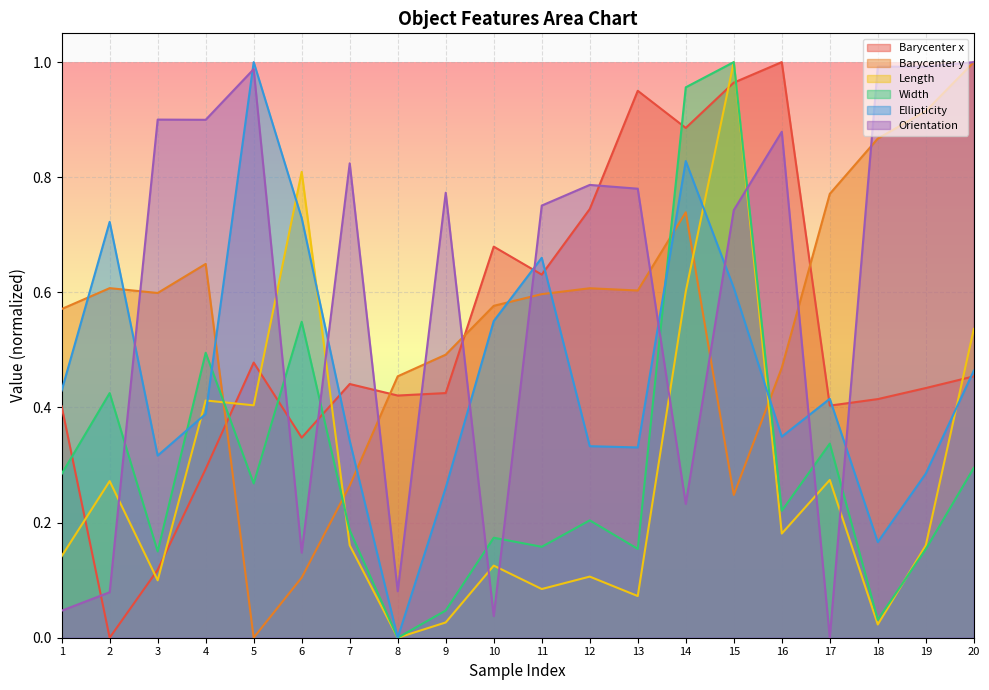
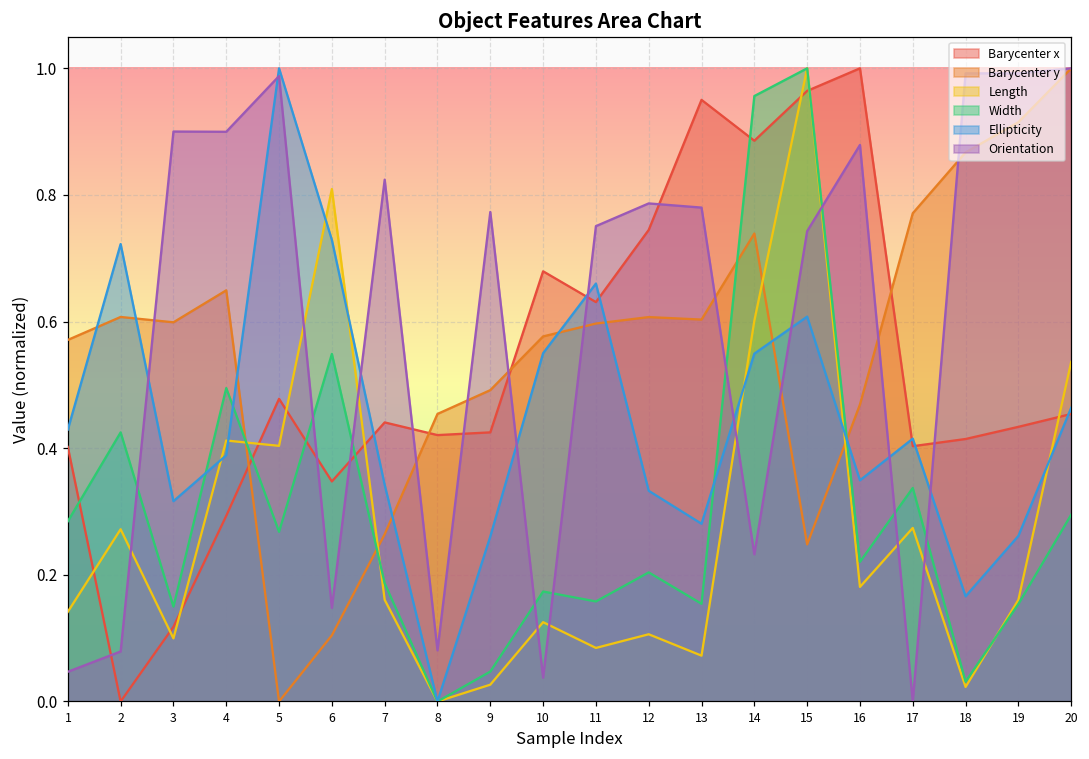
  {
    "Width": {
      "1": 0.28,
      "2": 0.43,
      "3": 0.15,
      "4": 0.50,
      "5": 0.27,
      "6": 0.55,
      "7": 0.19,
      "9": 0.05,
      "10": 0.17,
      "11": 0.16,
      "12": 0.20,
      "13": 0.15,
      "14": 0.96,
      "16": 0.22,
      "17": 0.34,
      "18": 0.03,
      "19": 0.15,
      "20": 0.30
    },
    "Ellipticity": {
      "1": 0.43,
      "2": 0.72,
      "3": 0.32,
      "4": 0.39,
      "5": 1.00,
      "6": 0.73,
      "7": 0.34,
      "9": 0.26,
      "10": 0.55,
      "11": 0.66,
      "12": 0.33,
-     "13": 0.33,
-     "14": 0.83,
+     "13": 0.28,
+     "14": 0.55,
      "15": 0.61,
      "16": 0.35,
      "17": 0.42,
      "18": 0.17,
-     "19": 0.29,
+     "19": 0.26,
      "20": 0.46
    },
    "Orientation": {
      "1": 0.05,
      "2": 0.08,
      "3": 0.90,
      "4": 0.90,
      "5": 0.99,
      "6": 0.15,
      "7": 0.82,
      "8": 0.08,
      "9": 0.77,
      "10": 0.04,
      "11": 0.75,
      "12": 0.79,
      "13": 0.78,
      "14": 0.23,
      "15": 0.74,
      "16": 0.88,
      "17": 0.00
    }
  }
